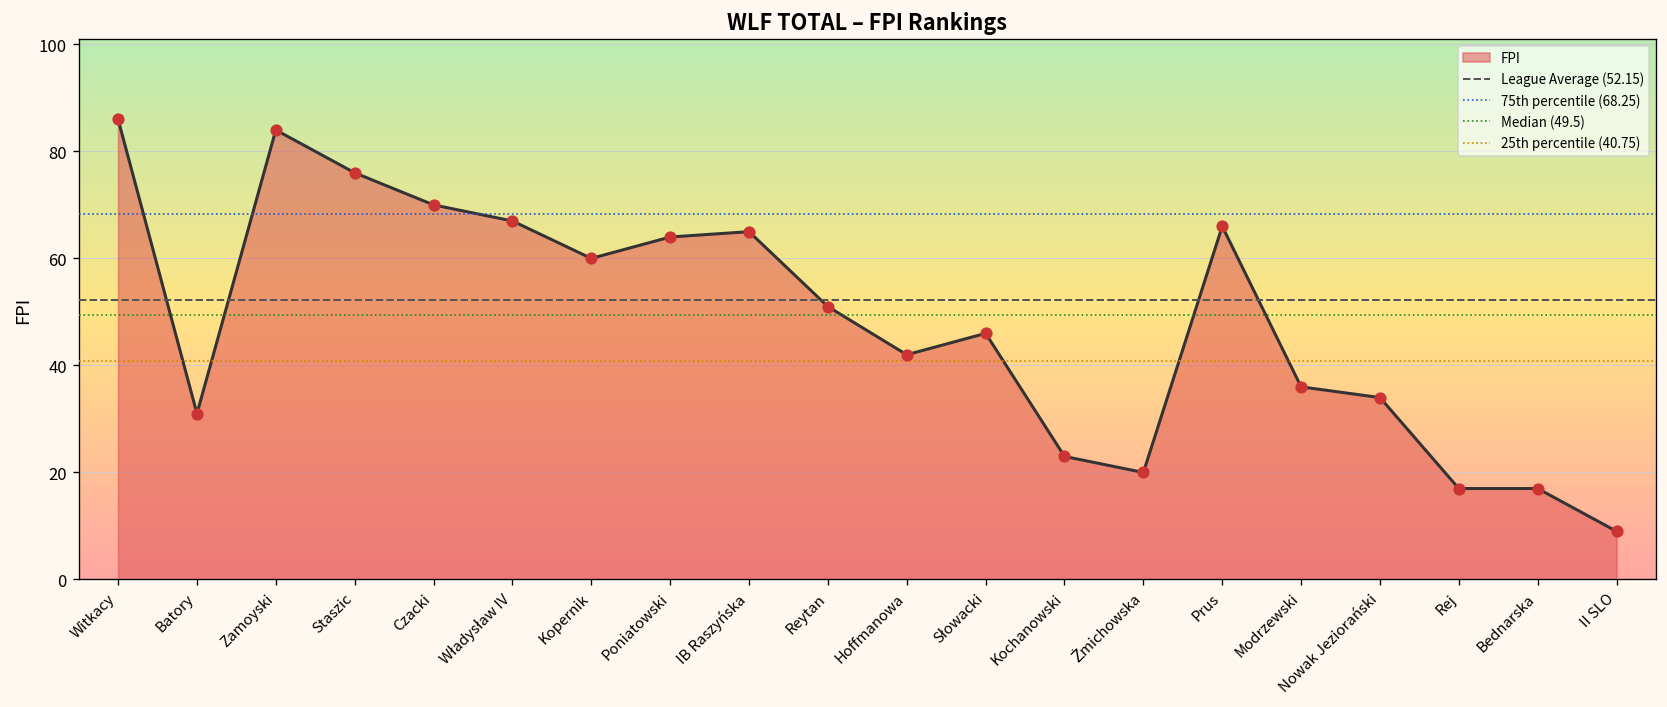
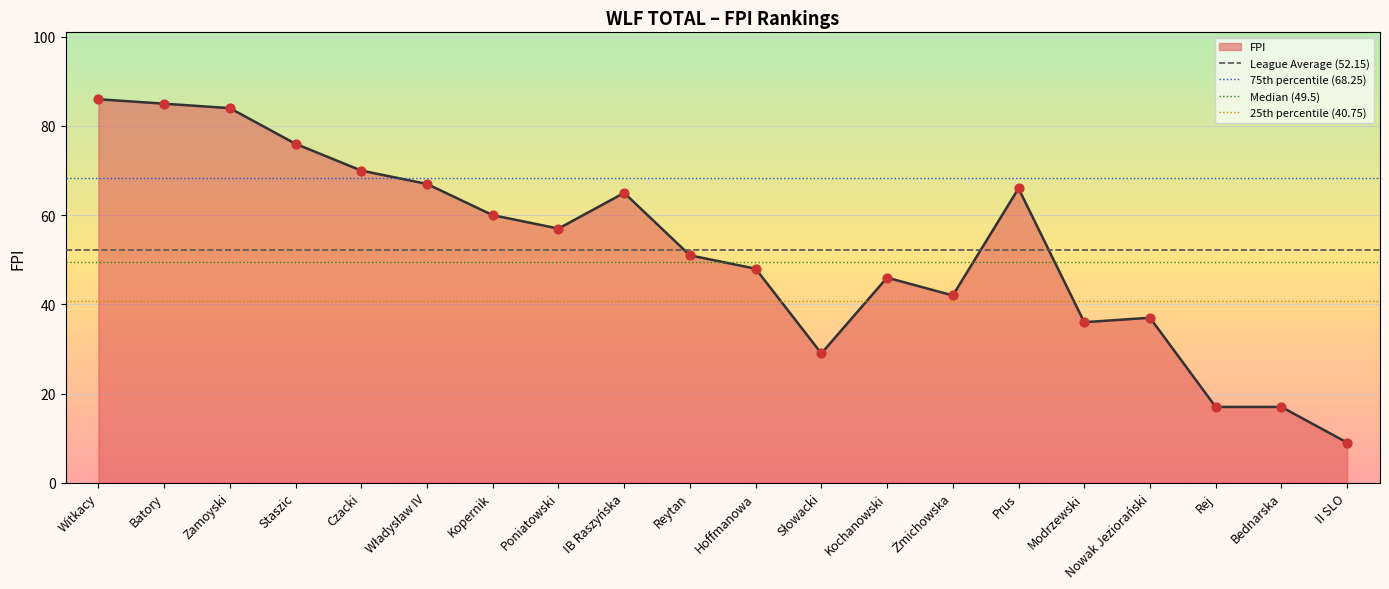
  {
    "Witkacy": 86,
-   "Batory": 31,
+   "Batory": 85,
    "Zamoyski": 84,
    "Staszic": 76,
    "Czacki": 70,
    "Władysław IV": 67,
    "Kopernik": 60,
-   "Poniatowski": 64,
+   "Poniatowski": 57,
    "IB Raszyńska": 65,
    "Reytan": 51,
-   "Hoffmanowa": 42,
-   "Słowacki": 46,
-   "Kochanowski": 23,
-   "Żmichowska": 20,
+   "Hoffmanowa": 48,
+   "Słowacki": 29,
+   "Kochanowski": 46,
+   "Żmichowska": 42,
    "Prus": 66,
    "Modrzewski": 36,
-   "Nowak Jeziorański": 34,
+   "Nowak Jeziorański": 37,
    "Rej": 17,
    "Bednarska": 17,
    "II SLO": 9
  }
